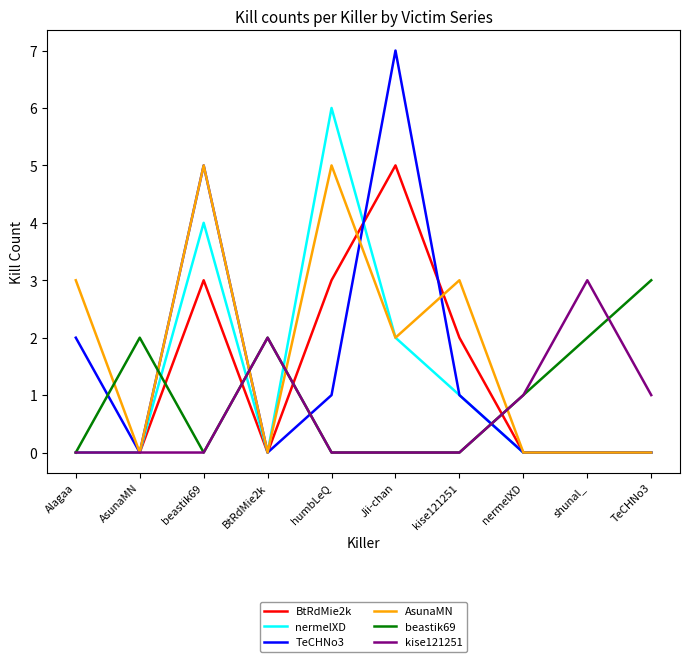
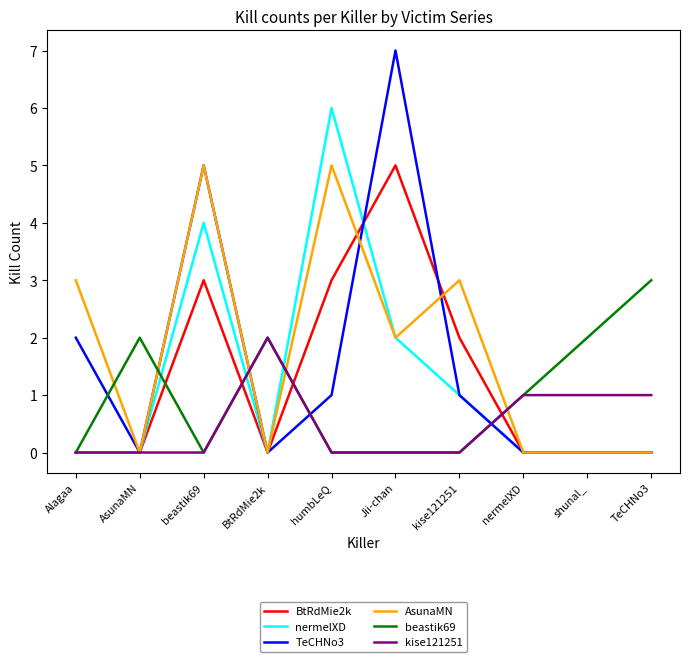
  {
    "BtRdMie2k": {
      "beastik69": 3,
      "humbLeQ": 3,
      "Jii-chan": 5,
      "kise121251": 2
    },
    "nermelXD": {
      "beastik69": 4,
      "humbLeQ": 6
    },
    "TeCHNo3": {
      "Alagaa": 2,
      "humbLeQ": 1,
      "Jii-chan": 7
    },
    "AsunaMN": {
      "Alagaa": 3,
      "humbLeQ": 5,
      "kise121251": 3
    },
    "beastik69": {
      "AsunaMN": 2,
      "shunal_": 2,
      "TeCHNo3": 3
    },
    "kise121251": {
-     "shunal_": 3,
+     "shunal_": 1,
      "TeCHNo3": 1
    }
  }
